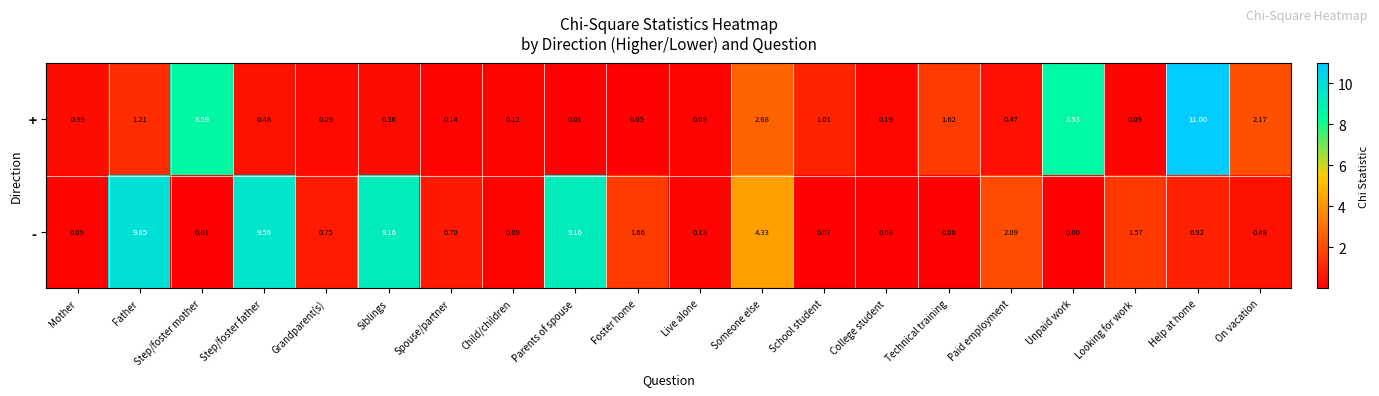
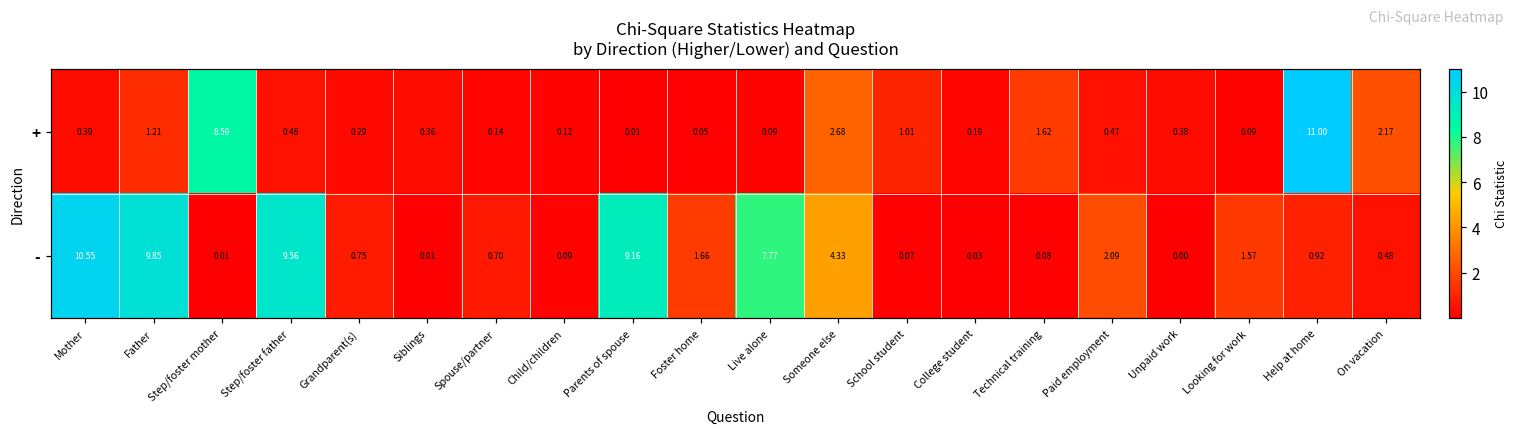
  {
    "+": {
      "Mother": 0.39,
      "Father": 1.21,
      "Step/foster mother": 8.59,
      "Step/foster father": 0.48,
      "Grandparent(s)": 0.29,
      "Siblings": 0.36,
      "Spouse/partner": 0.14,
      "Child/children": 0.12,
      "Parents of spouse": 0.01,
      "Foster home": 0.05,
      "Live alone": 0.09,
      "Someone else": 2.68,
      "School student": 1.01,
      "College student": 0.19,
      "Technical training": 1.62,
      "Paid employment": 0.47,
-     "Unpaid work": 8.53,
+     "Unpaid work": 0.38,
      "Looking for work": 0.09,
      "Help at home": 11.00,
      "On vacation": 2.17
    },
    "-": {
-     "Mother": 0.09,
+     "Mother": 10.55,
      "Father": 9.85,
      "Step/foster mother": 0.01,
      "Step/foster father": 9.56,
      "Grandparent(s)": 0.75,
-     "Siblings": 9.16,
+     "Siblings": 0.01,
      "Spouse/partner": 0.70,
      "Child/children": 0.09,
      "Parents of spouse": 9.16,
      "Foster home": 1.66,
-     "Live alone": 0.13,
+     "Live alone": 7.77,
      "Someone else": 4.33,
      "School student": 0.07,
      "College student": 0.03,
      "Technical training": 0.08,
      "Paid employment": 2.09,
      "Unpaid work": 0.00,
      "Looking for work": 1.57,
      "Help at home": 0.92,
      "On vacation": 0.48
    }
  }
